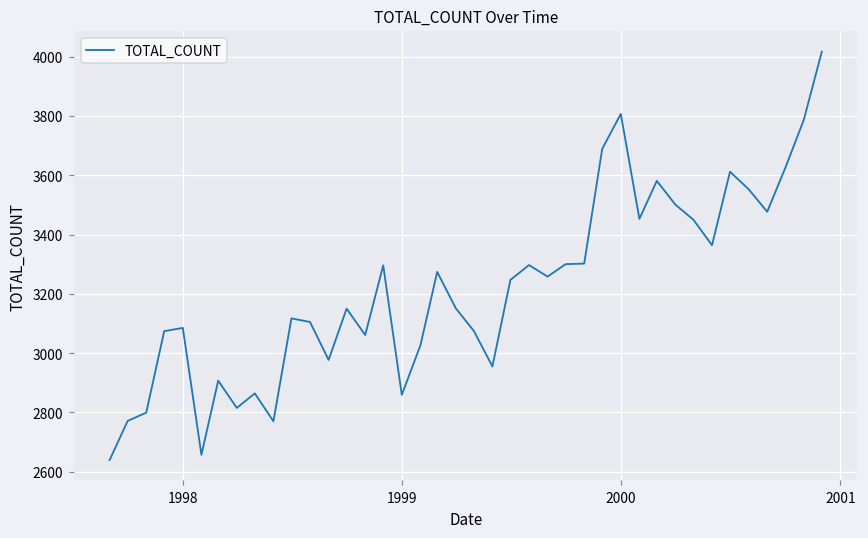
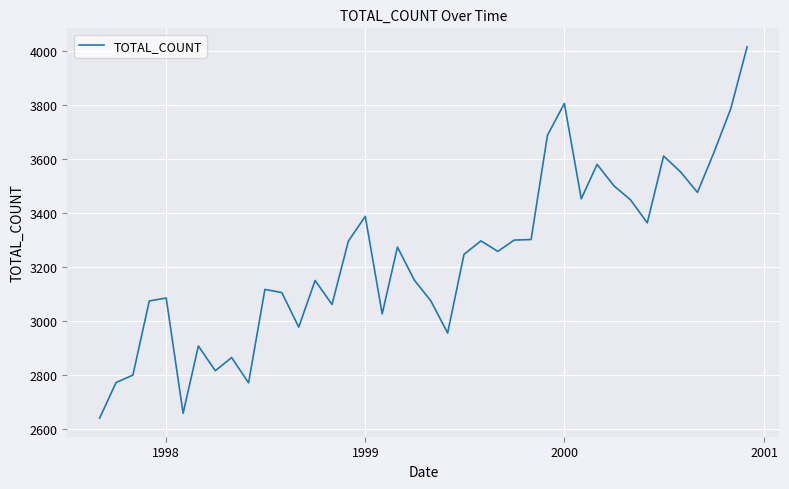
  {
    "1998": 3090,
-   "1999": 2860,
+   "1999": 3390,
    "2000": 3810
  }
